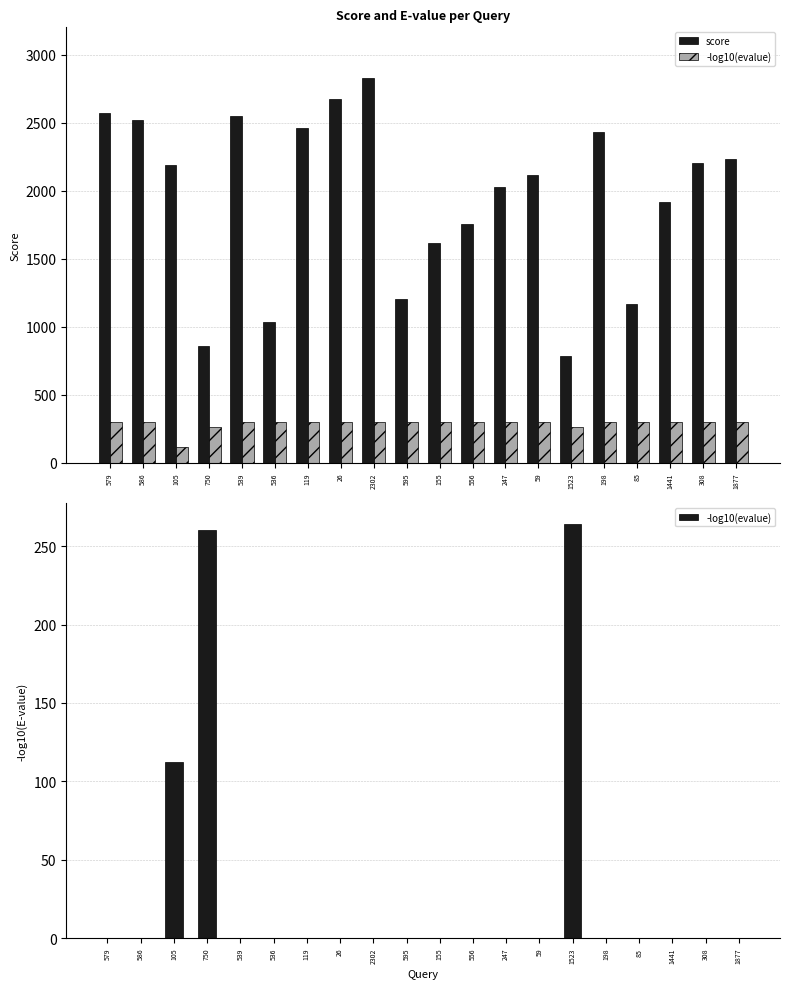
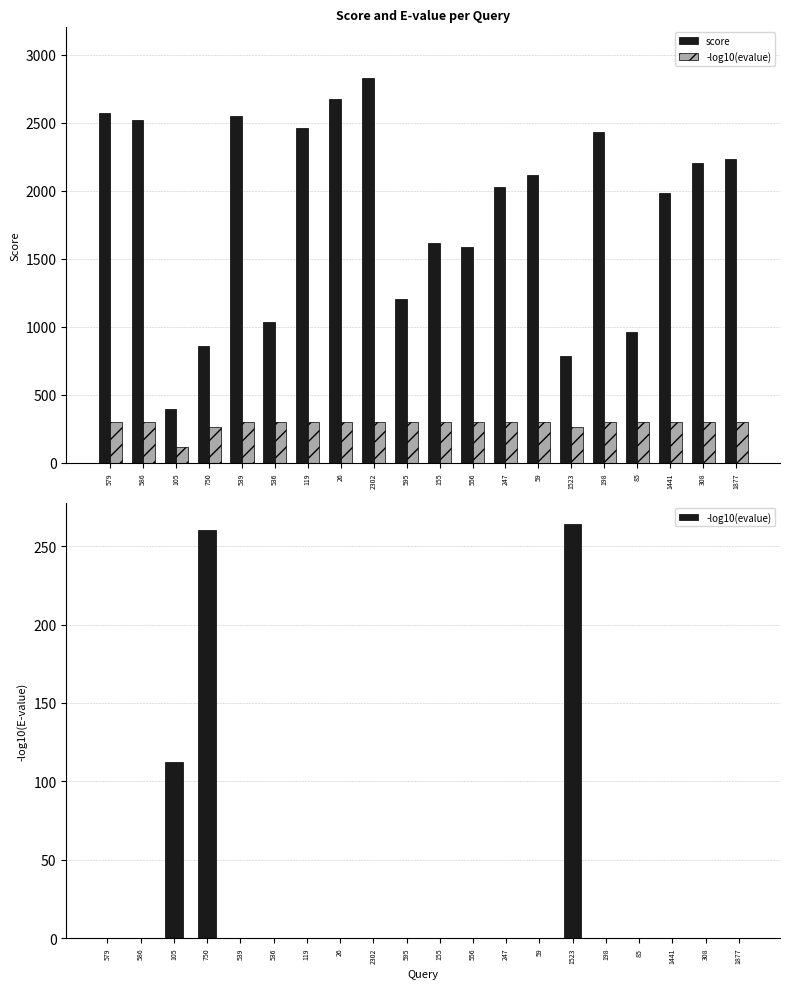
  {
    "Score and E-value per Query": {
      "score": {
        "579": 2570,
        "586": 2520,
-       "105": 2190,
+       "105": 390,
        "750": 860,
        "539": 2550,
        "536": 1040,
        "119": 2460,
        "26": 2670,
        "2302": 2830,
        "595": 1200,
        "155": 1610,
-       "556": 1760,
+       "556": 1590,
        "247": 2020,
        "59": 2120,
        "1523": 780,
        "198": 2430,
-       "85": 1160,
-       "1441": 1910,
+       "85": 960,
+       "1441": 1980,
        "308": 2200,
        "1877": 2230
      }
    }
  }
